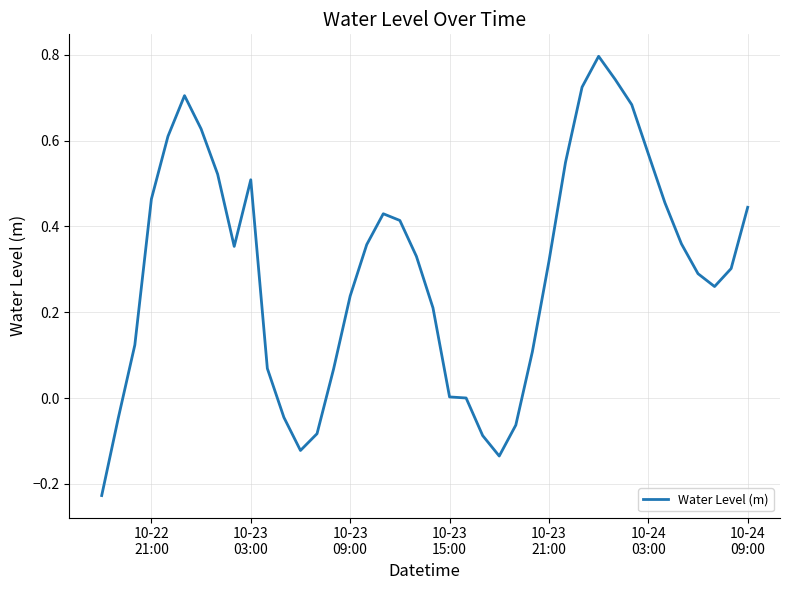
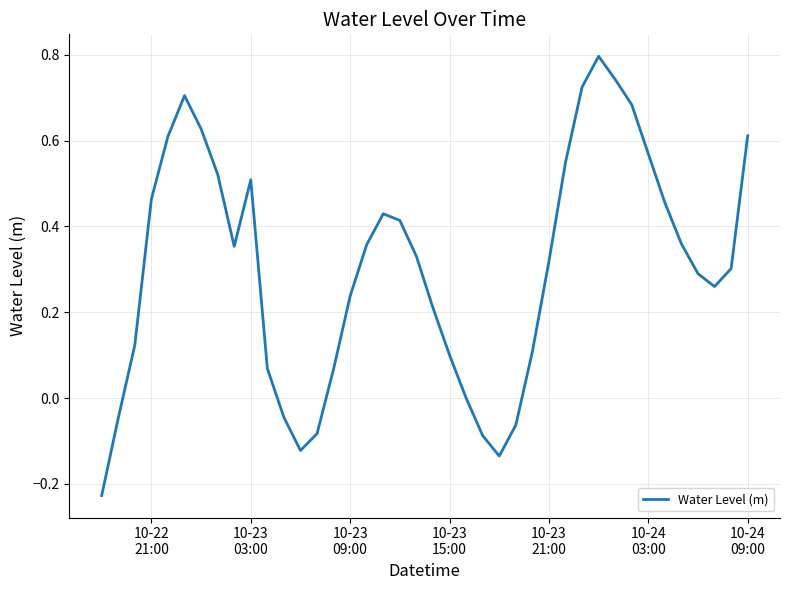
  {
    "10-22 21:00": 0.46,
    "10-23 03:00": 0.51,
    "10-23 09:00": 0.24,
-   "10-23 15:00": 0.00,
+   "10-23 15:00": 0.10,
    "10-23 21:00": 0.32,
    "10-24 03:00": 0.57,
-   "10-24 09:00": 0.44
+   "10-24 09:00": 0.61
  }
